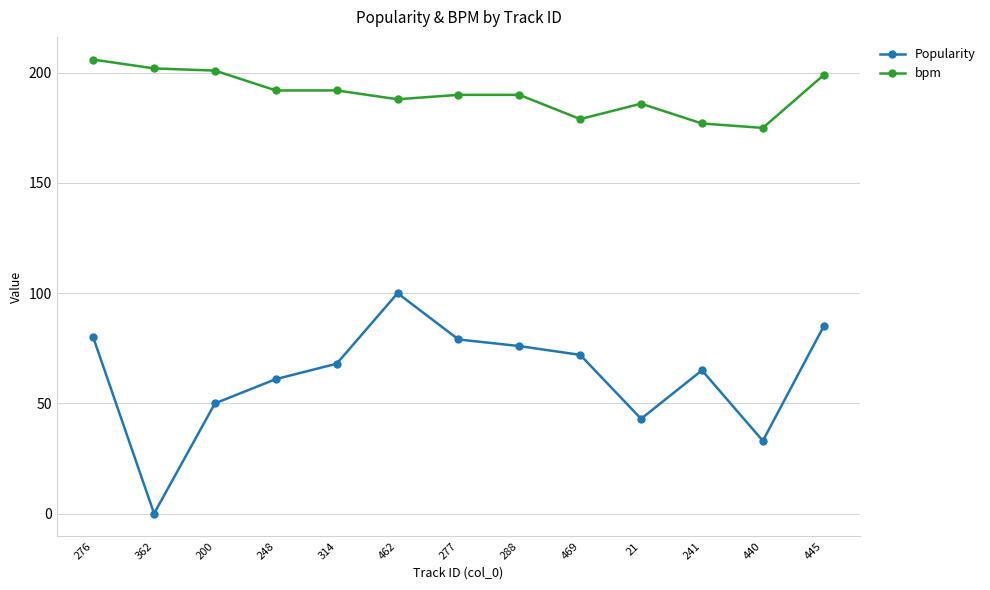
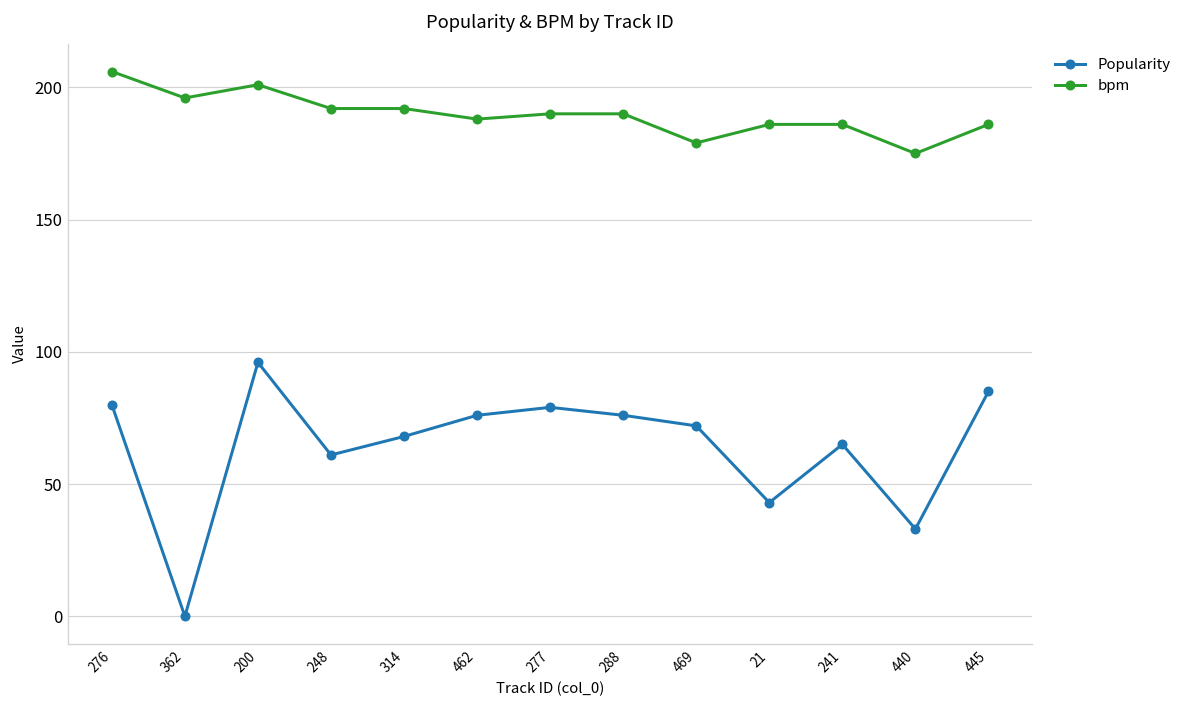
  {
    "Popularity": {
      "276": 80,
      "362": 0,
-     "200": 50,
+     "200": 96,
      "248": 61,
      "314": 68,
-     "462": 100,
+     "462": 76,
      "277": 79,
      "288": 76,
      "469": 72,
      "21": 43,
      "241": 65,
      "440": 33,
      "445": 85
    },
    "bpm": {
      "276": 206,
-     "362": 202,
+     "362": 196,
      "200": 201,
      "248": 192,
      "314": 192,
      "462": 188,
      "277": 190,
      "288": 190,
      "469": 179,
      "21": 186,
-     "241": 177,
+     "241": 186,
      "440": 175,
-     "445": 199
+     "445": 186
    }
  }
